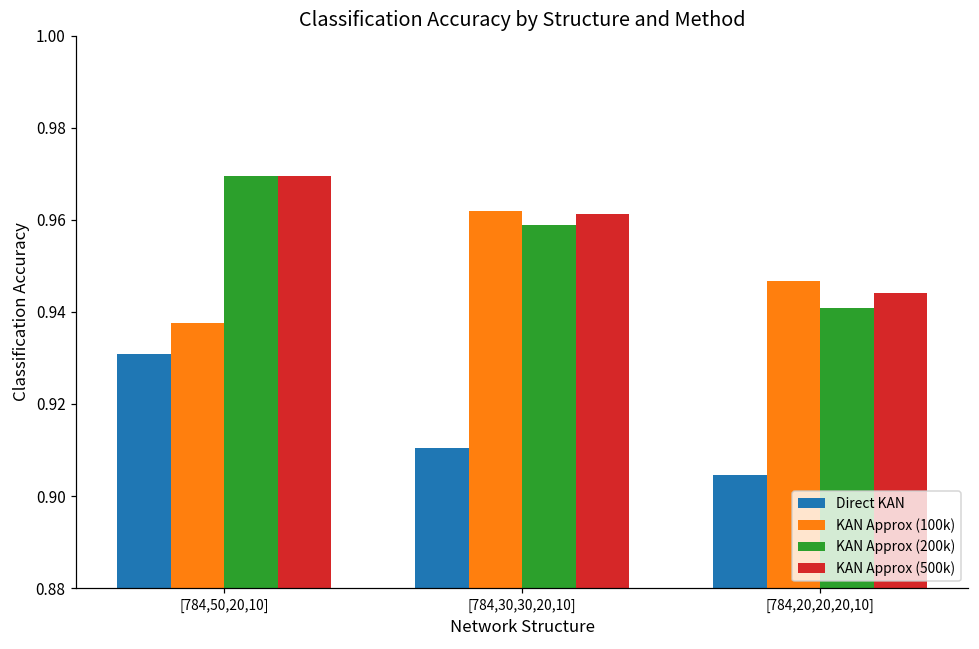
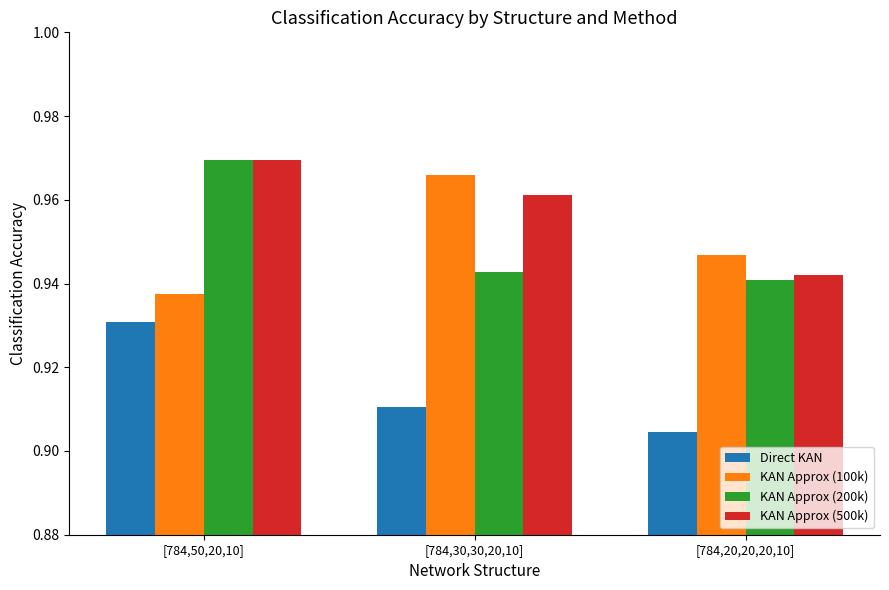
  {
    "Direct KAN": {
      "[784,50,20,10]": 0.931,
      "[784,30,30,20,10]": 0.911,
      "[784,20,20,20,10]": 0.905
    },
    "KAN Approx (100k)": {
      "[784,50,20,10]": 0.938,
-     "[784,30,30,20,10]": 0.962,
+     "[784,30,30,20,10]": 0.966,
      "[784,20,20,20,10]": 0.947
    },
    "KAN Approx (200k)": {
      "[784,50,20,10]": 0.970,
-     "[784,30,30,20,10]": 0.959,
+     "[784,30,30,20,10]": 0.943,
      "[784,20,20,20,10]": 0.941
    },
    "KAN Approx (500k)": {
      "[784,50,20,10]": 0.970,
      "[784,30,30,20,10]": 0.961,
-     "[784,20,20,20,10]": 0.944
+     "[784,20,20,20,10]": 0.942
    }
  }
